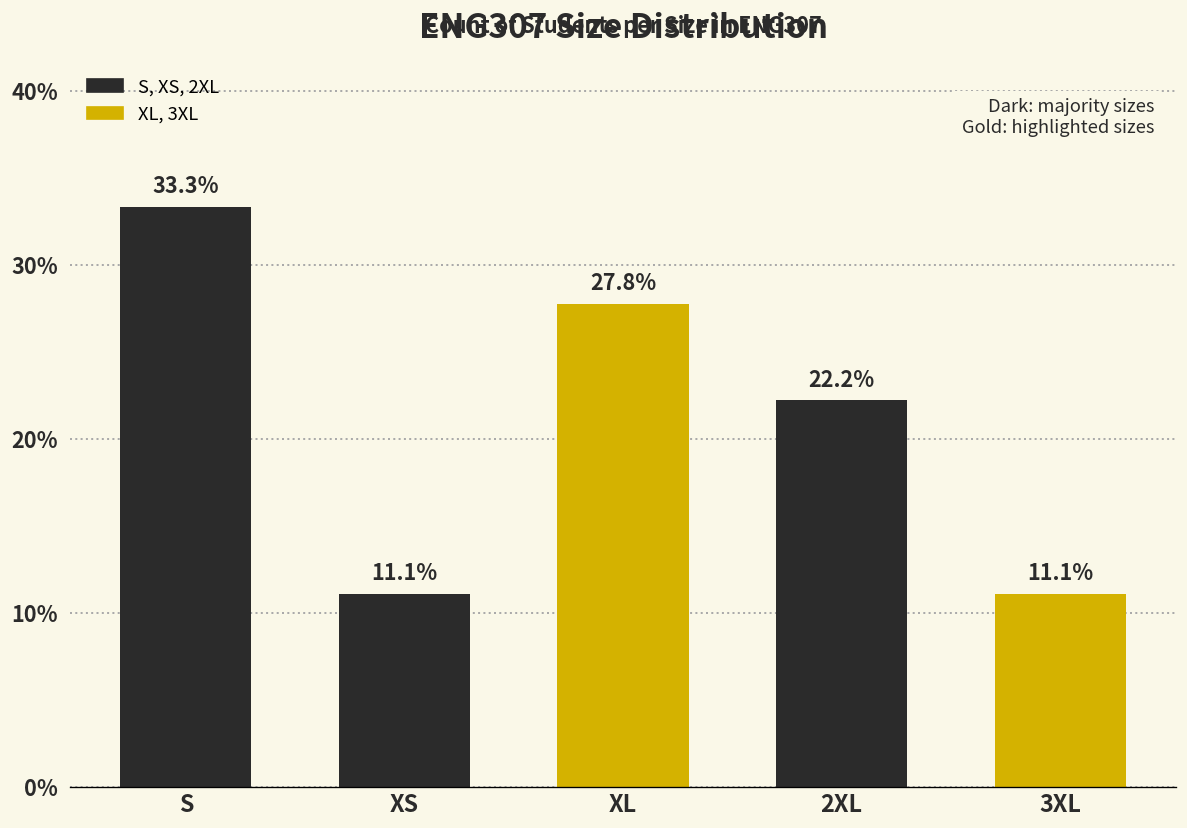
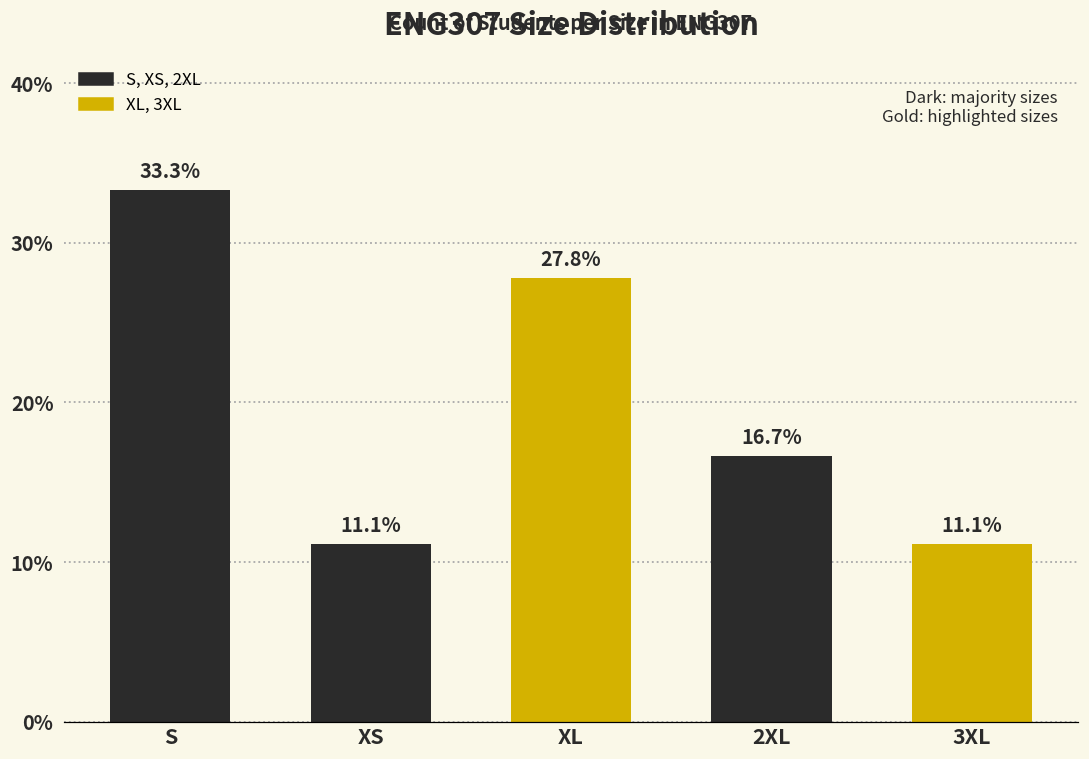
  {
    "S": "33.3%",
    "XS": "11.1%",
    "XL": "27.8%",
-   "2XL": "22.2%",
+   "2XL": "16.7%",
    "3XL": "11.1%"
  }
